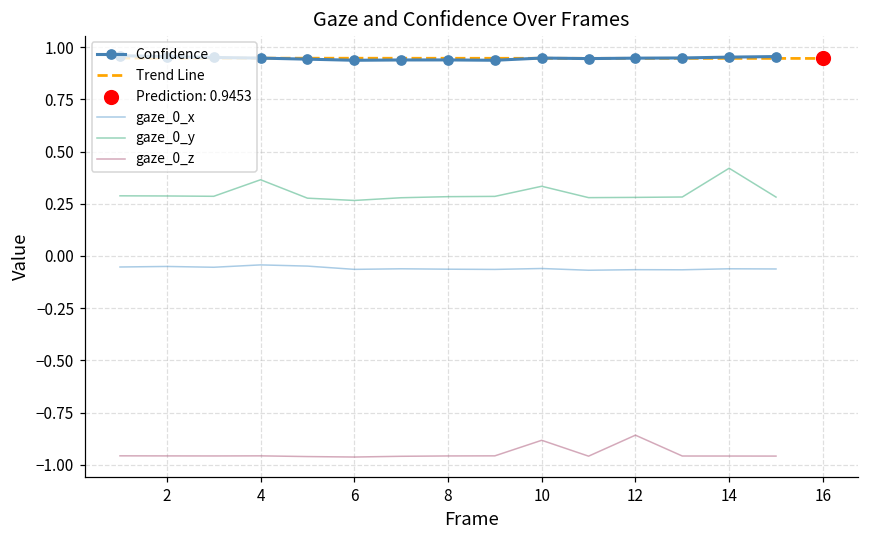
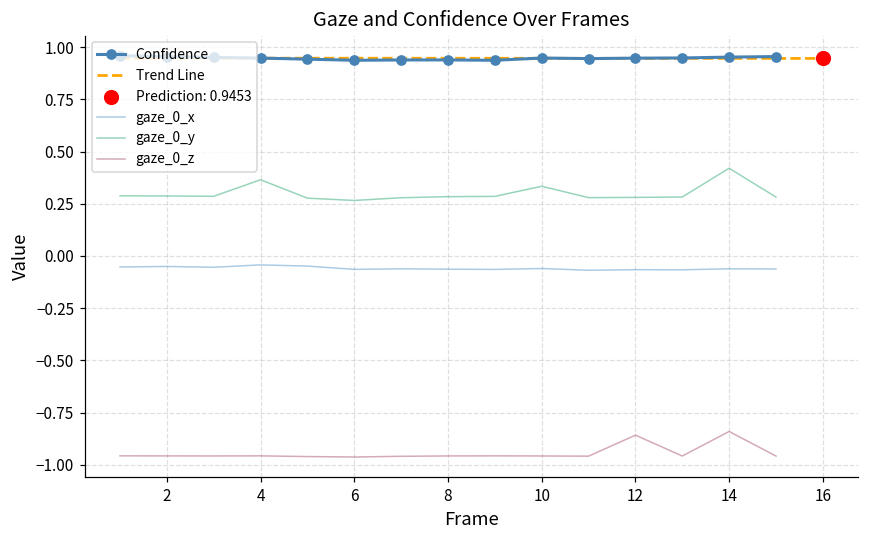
  {
    "gaze_0_y": {
      "2": 0.29,
      "4": 0.36,
      "6": 0.27,
      "8": 0.28,
      "10": 0.33,
      "12": 0.28,
      "14": 0.42
    },
    "gaze_0_z": {
      "2": -0.96,
      "4": -0.96,
      "6": -0.96,
      "8": -0.96,
-     "10": -0.88,
+     "10": -0.96,
      "12": -0.86,
-     "14": -0.96
+     "14": -0.84
    }
  }
